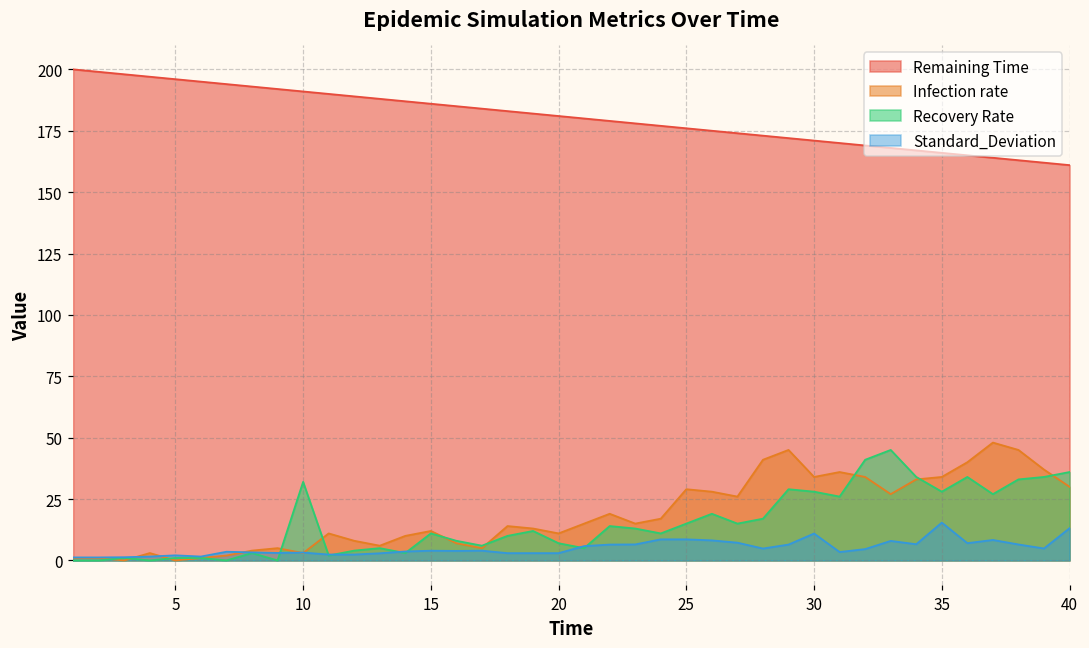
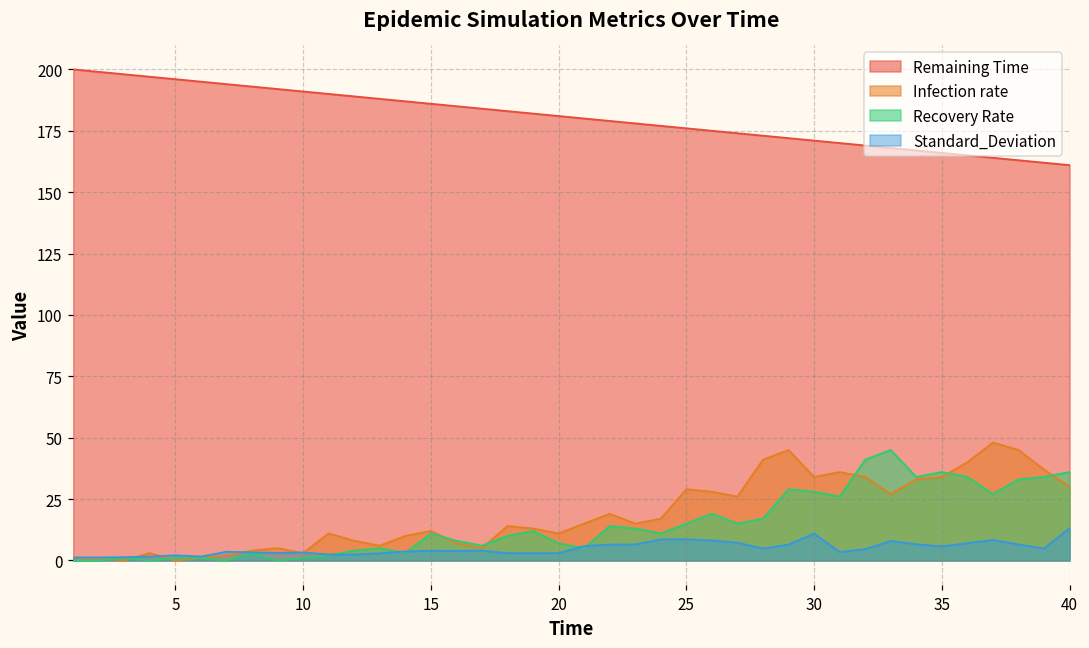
  {
    "Recovery Rate": {
-     "10": 32,
+     "10": 1,
      "20": 7,
      "25": 15,
      "30": 28,
-     "35": 28,
+     "35": 36,
      "40": 36
    },
    "Standard_Deviation": {
      "15": 4,
      "20": 3,
      "25": 9,
      "30": 11,
-     "35": 15,
+     "35": 6,
      "40": 13
    }
  }
